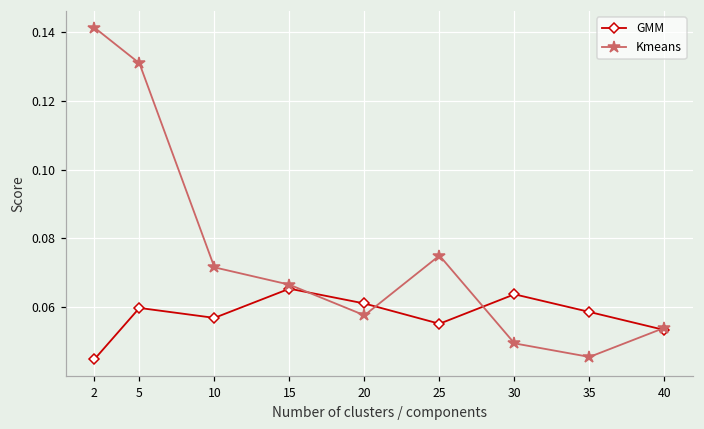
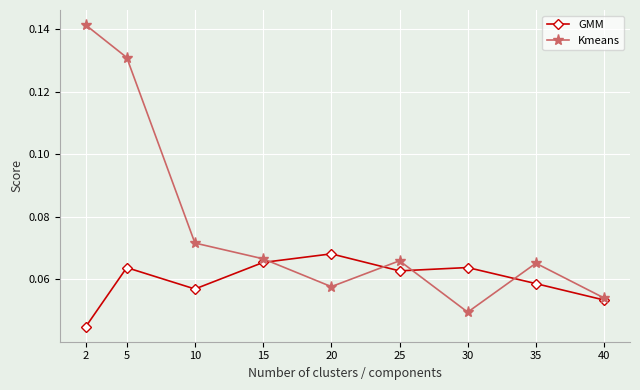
  {
    "GMM": {
      "2": 0.045,
-     "5": 0.060,
+     "5": 0.064,
      "10": 0.057,
      "15": 0.065,
-     "20": 0.061,
-     "25": 0.055,
+     "20": 0.068,
+     "25": 0.063,
      "30": 0.064,
      "35": 0.059
    },
    "Kmeans": {
      "2": 0.141,
      "5": 0.131,
      "10": 0.072,
      "15": 0.067,
      "20": 0.058,
-     "25": 0.075,
+     "25": 0.066,
      "30": 0.049,
-     "35": 0.046
+     "35": 0.065
    }
  }
